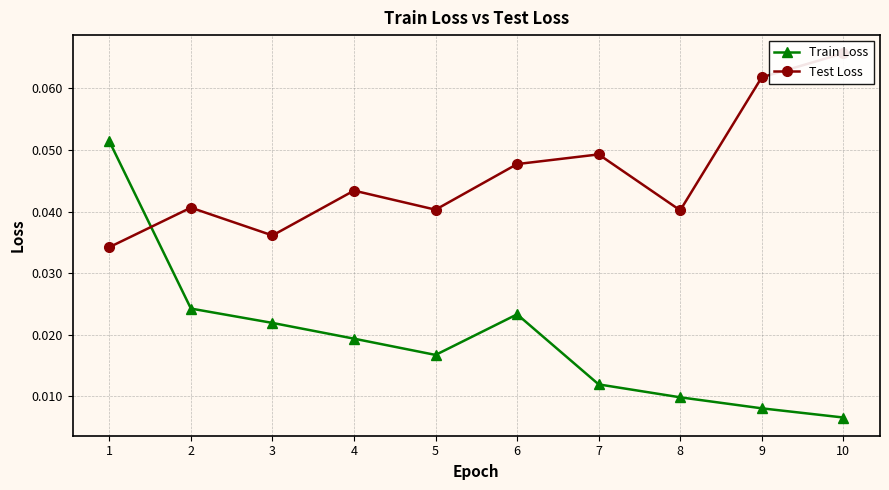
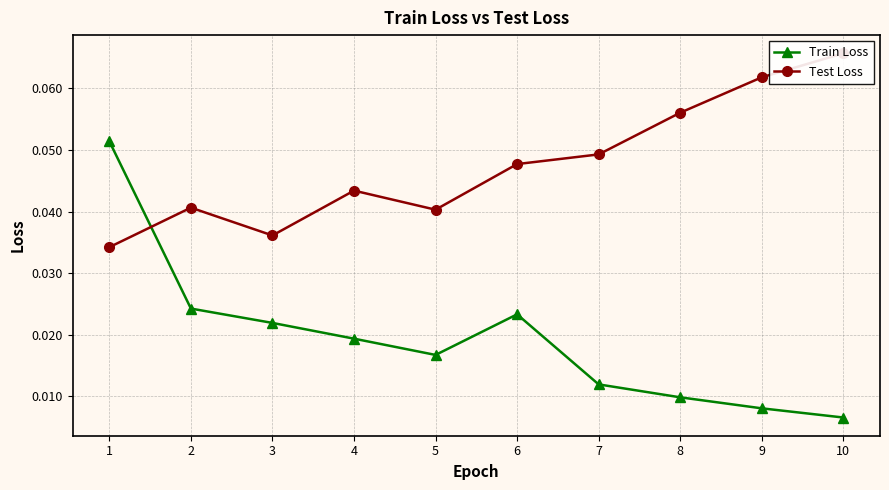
  {
    "Train Loss": {
      "1": 0.051,
      "2": 0.024,
      "3": 0.022,
      "4": 0.019,
      "5": 0.017,
      "6": 0.023,
      "7": 0.012,
      "8": 0.010,
      "9": 0.008,
      "10": 0.007
    },
    "Test Loss": {
      "1": 0.034,
      "2": 0.041,
      "3": 0.036,
      "4": 0.043,
      "5": 0.040,
      "6": 0.048,
      "7": 0.049,
-     "8": 0.040,
+     "8": 0.056,
      "9": 0.062
    }
  }
